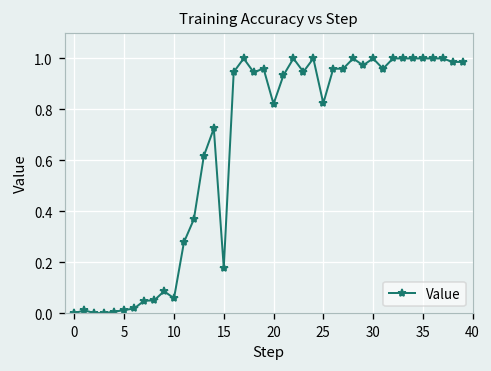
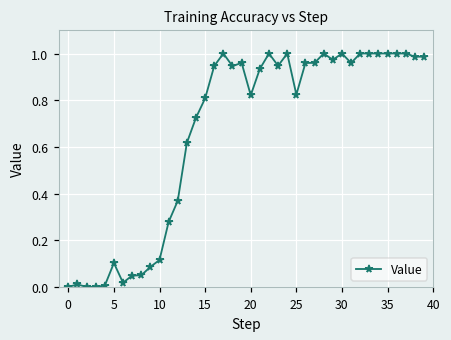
  {
    "0": 0.00,
-   "5": 0.01,
-   "10": 0.06,
-   "15": 0.18,
+   "5": 0.10,
+   "10": 0.12,
+   "15": 0.81,
    "20": 0.82,
    "25": 0.82,
    "30": 1.00,
    "35": 1.00
  }
